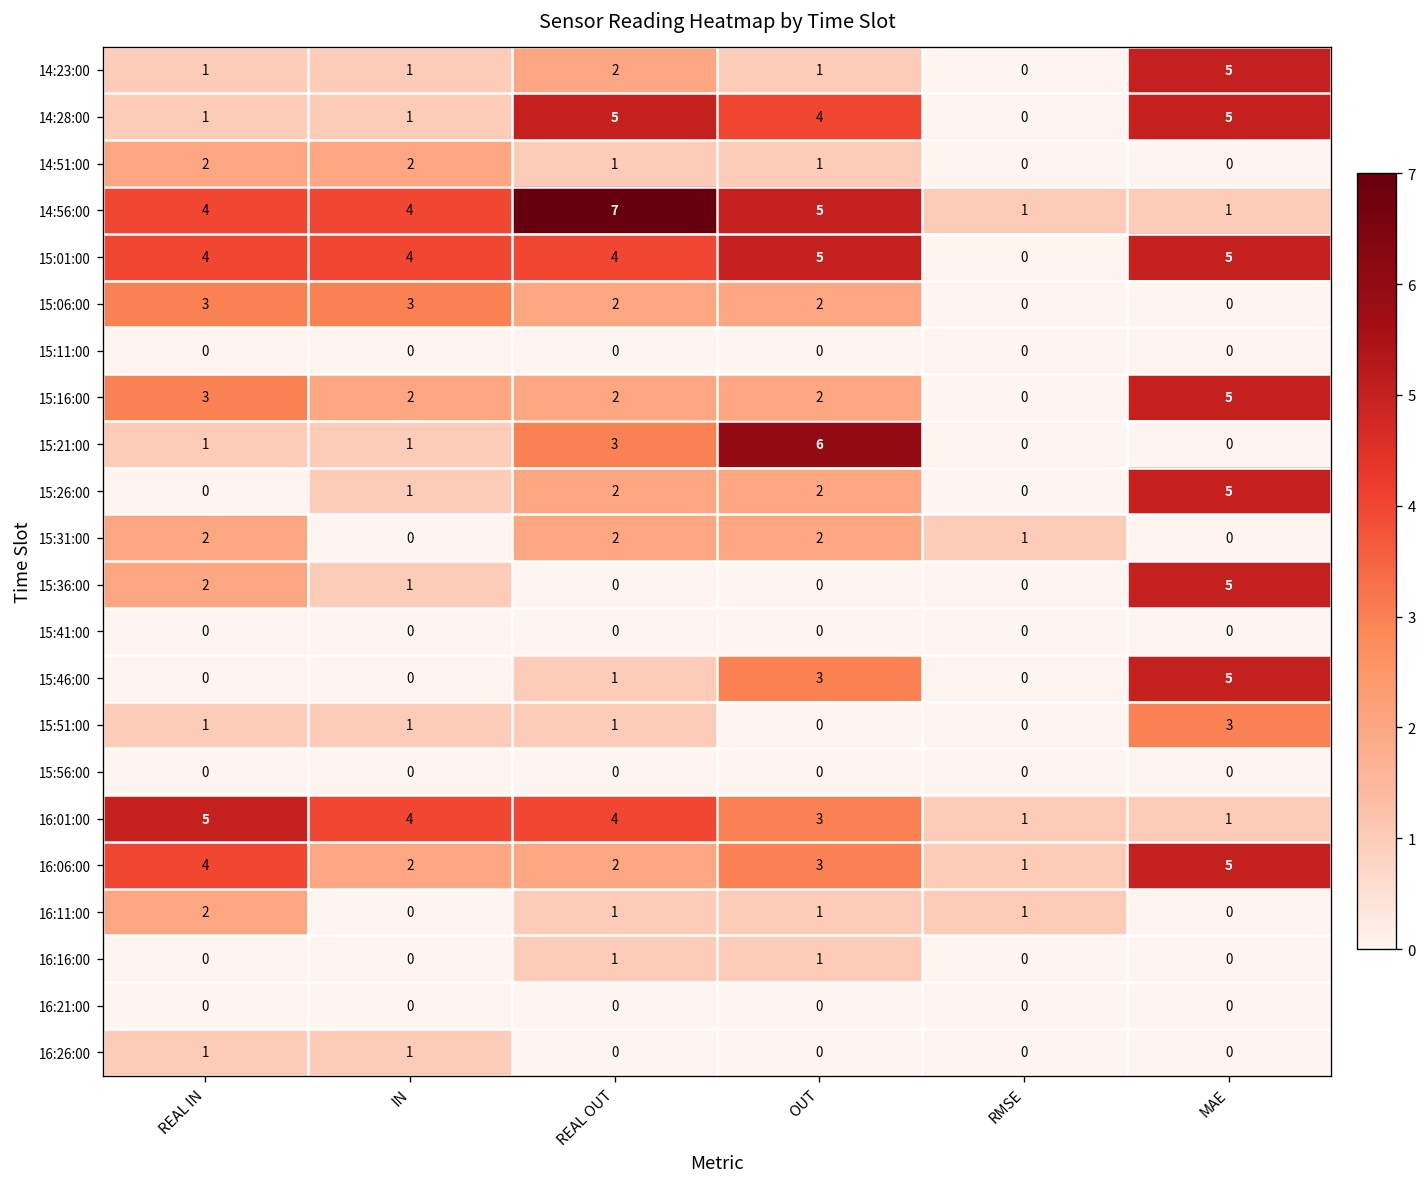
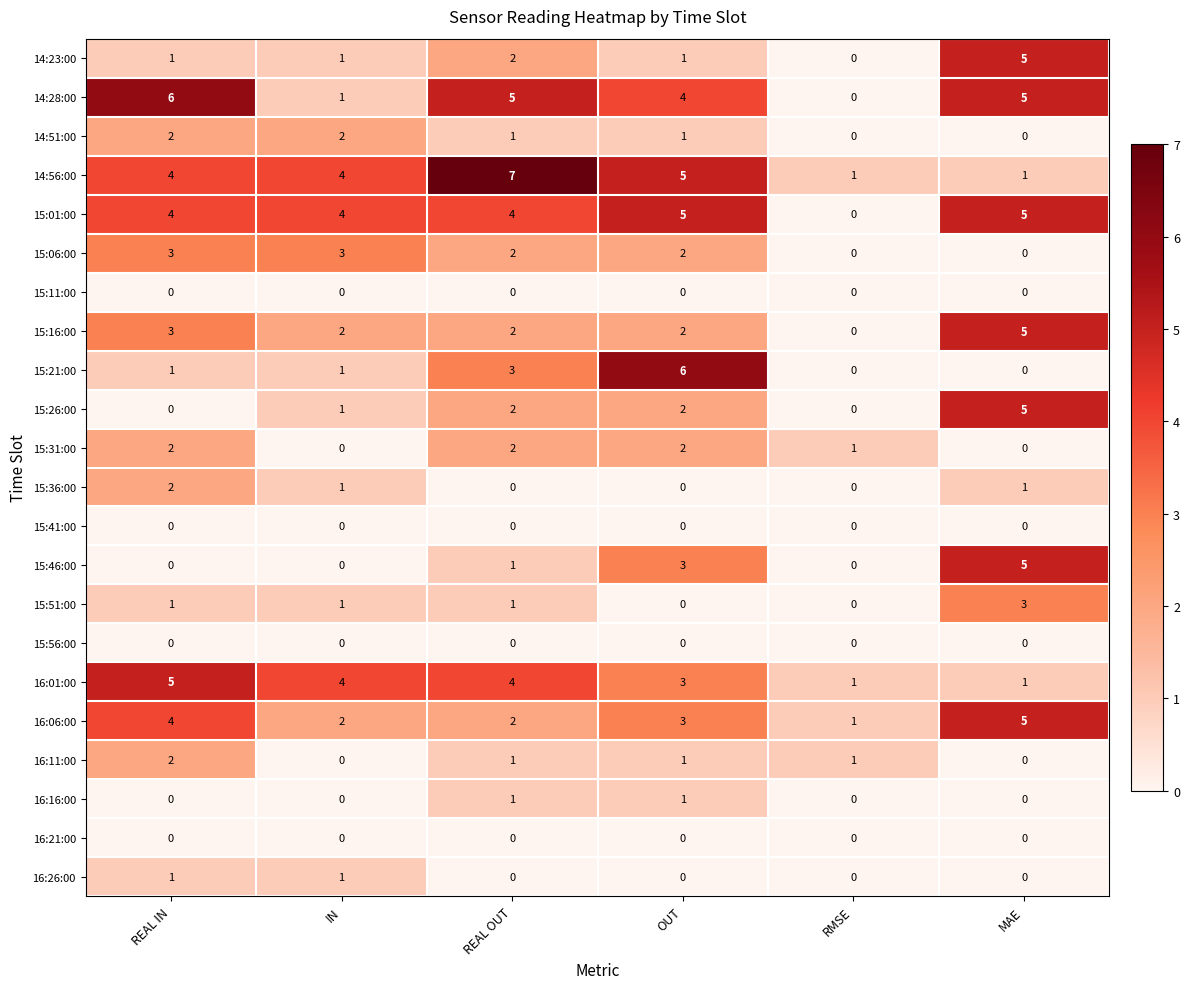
  {
    "14:23:00": {
      "REAL IN": 1,
      "IN": 1,
      "REAL OUT": 2,
      "OUT": 1,
      "RMSE": 0,
      "MAE": 5
    },
    "14:28:00": {
-     "REAL IN": 1,
+     "REAL IN": 6,
      "IN": 1,
      "REAL OUT": 5,
      "OUT": 4,
      "RMSE": 0,
      "MAE": 5
    },
    "14:51:00": {
      "REAL IN": 2,
      "IN": 2,
      "REAL OUT": 1,
      "OUT": 1,
      "RMSE": 0,
      "MAE": 0
    },
    "14:56:00": {
      "REAL IN": 4,
      "IN": 4,
      "REAL OUT": 7,
      "OUT": 5,
      "RMSE": 1,
      "MAE": 1
    },
    "15:01:00": {
      "REAL IN": 4,
      "IN": 4,
      "REAL OUT": 4,
      "OUT": 5,
      "RMSE": 0,
      "MAE": 5
    },
    "15:06:00": {
      "REAL IN": 3,
      "IN": 3,
      "REAL OUT": 2,
      "OUT": 2,
      "RMSE": 0,
      "MAE": 0
    },
    "15:11:00": {
      "REAL IN": 0,
      "IN": 0,
      "REAL OUT": 0,
      "OUT": 0,
      "RMSE": 0,
      "MAE": 0
    },
    "15:16:00": {
      "REAL IN": 3,
      "IN": 2,
      "REAL OUT": 2,
      "OUT": 2,
      "RMSE": 0,
      "MAE": 5
    },
    "15:21:00": {
      "REAL IN": 1,
      "IN": 1,
      "REAL OUT": 3,
      "OUT": 6,
      "RMSE": 0,
      "MAE": 0
    },
    "15:26:00": {
      "REAL IN": 0,
      "IN": 1,
      "REAL OUT": 2,
      "OUT": 2,
      "RMSE": 0,
      "MAE": 5
    },
    "15:31:00": {
      "REAL IN": 2,
      "IN": 0,
      "REAL OUT": 2,
      "OUT": 2,
      "RMSE": 1,
      "MAE": 0
    },
    "15:36:00": {
      "REAL IN": 2,
      "IN": 1,
      "REAL OUT": 0,
      "OUT": 0,
      "RMSE": 0,
-     "MAE": 5
+     "MAE": 1
    },
    "15:41:00": {
      "REAL IN": 0,
      "IN": 0,
      "REAL OUT": 0,
      "OUT": 0,
      "RMSE": 0,
      "MAE": 0
    },
    "15:46:00": {
      "REAL IN": 0,
      "IN": 0,
      "REAL OUT": 1,
      "OUT": 3,
      "RMSE": 0,
      "MAE": 5
    },
    "15:51:00": {
      "REAL IN": 1,
      "IN": 1,
      "REAL OUT": 1,
      "OUT": 0,
      "RMSE": 0,
      "MAE": 3
    },
    "15:56:00": {
      "REAL IN": 0,
      "IN": 0,
      "REAL OUT": 0,
      "OUT": 0,
      "RMSE": 0,
      "MAE": 0
    },
    "16:01:00": {
      "REAL IN": 5,
      "IN": 4,
      "REAL OUT": 4,
      "OUT": 3,
      "RMSE": 1,
      "MAE": 1
    },
    "16:06:00": {
      "REAL IN": 4,
      "IN": 2,
      "REAL OUT": 2,
      "OUT": 3,
      "RMSE": 1,
      "MAE": 5
    },
    "16:11:00": {
      "REAL IN": 2,
      "IN": 0,
      "REAL OUT": 1,
      "OUT": 1,
      "RMSE": 1,
      "MAE": 0
    },
    "16:16:00": {
      "REAL IN": 0,
      "IN": 0,
      "REAL OUT": 1,
      "OUT": 1,
      "RMSE": 0,
      "MAE": 0
    },
    "16:21:00": {
      "REAL IN": 0,
      "IN": 0,
      "REAL OUT": 0,
      "OUT": 0,
      "RMSE": 0,
      "MAE": 0
    },
    "16:26:00": {
      "REAL IN": 1,
      "IN": 1,
      "REAL OUT": 0,
      "OUT": 0,
      "RMSE": 0,
      "MAE": 0
    }
  }
